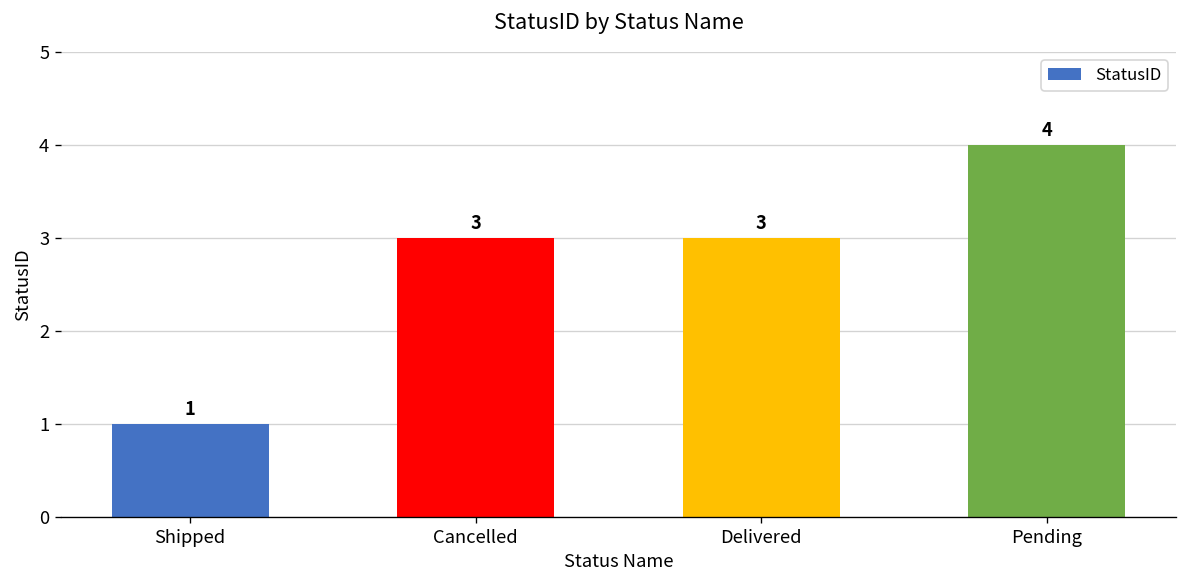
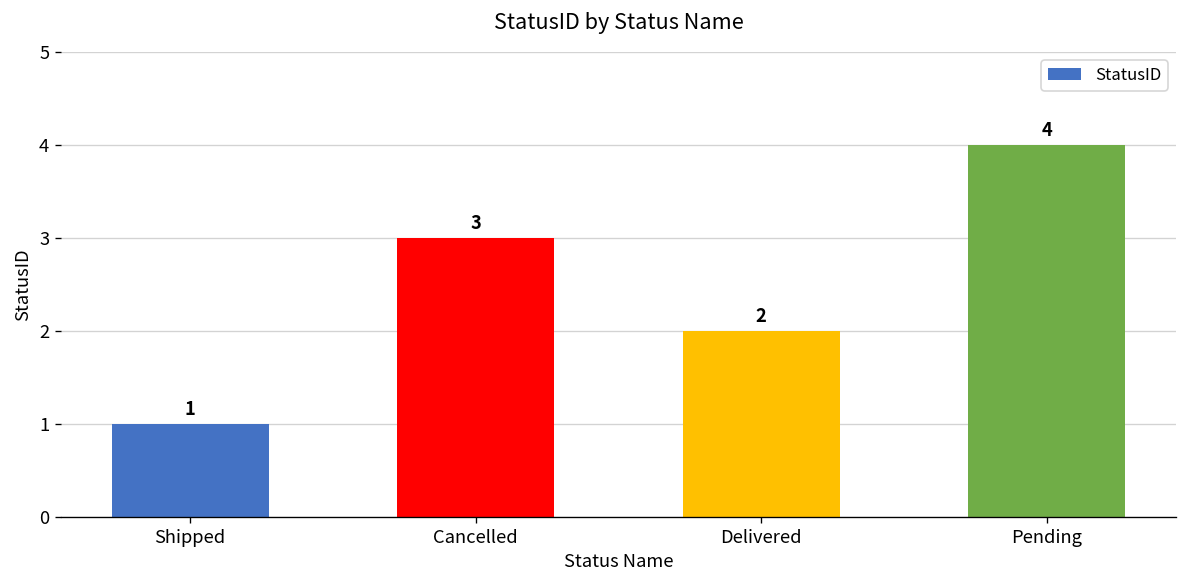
  {
    "Shipped": 1,
    "Cancelled": 3,
-   "Delivered": 3,
+   "Delivered": 2,
    "Pending": 4
  }
